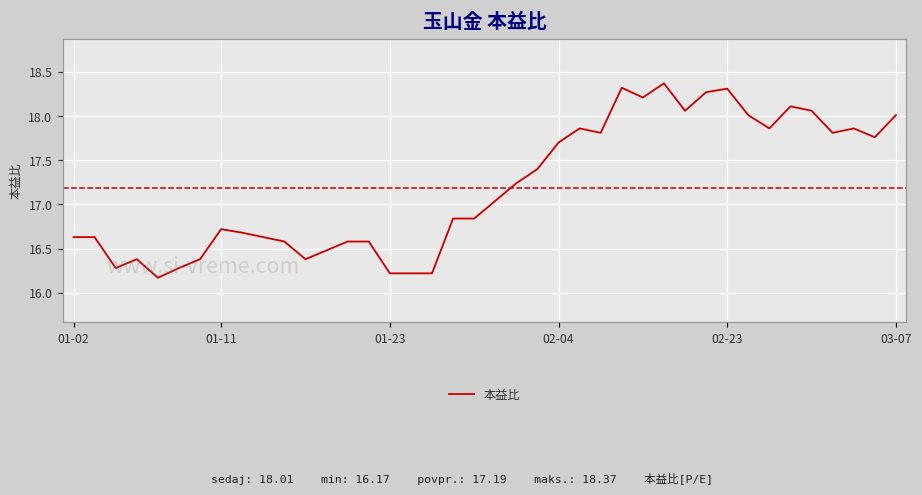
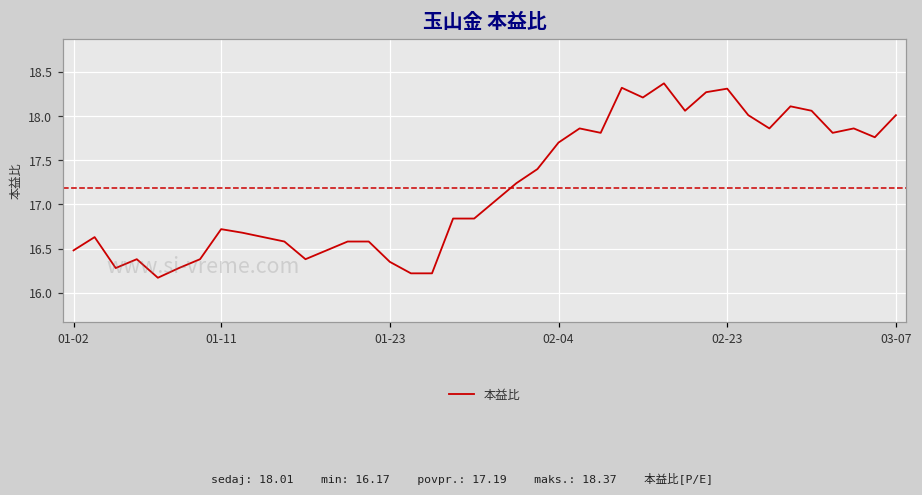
  {
-   "01-02": 16.6,
+   "01-02": 16.5,
    "01-11": 16.7,
-   "01-23": 16.2,
+   "01-23": 16.4,
    "02-04": 17.7,
    "02-23": 18.3,
    "03-07": 18.0
  }
